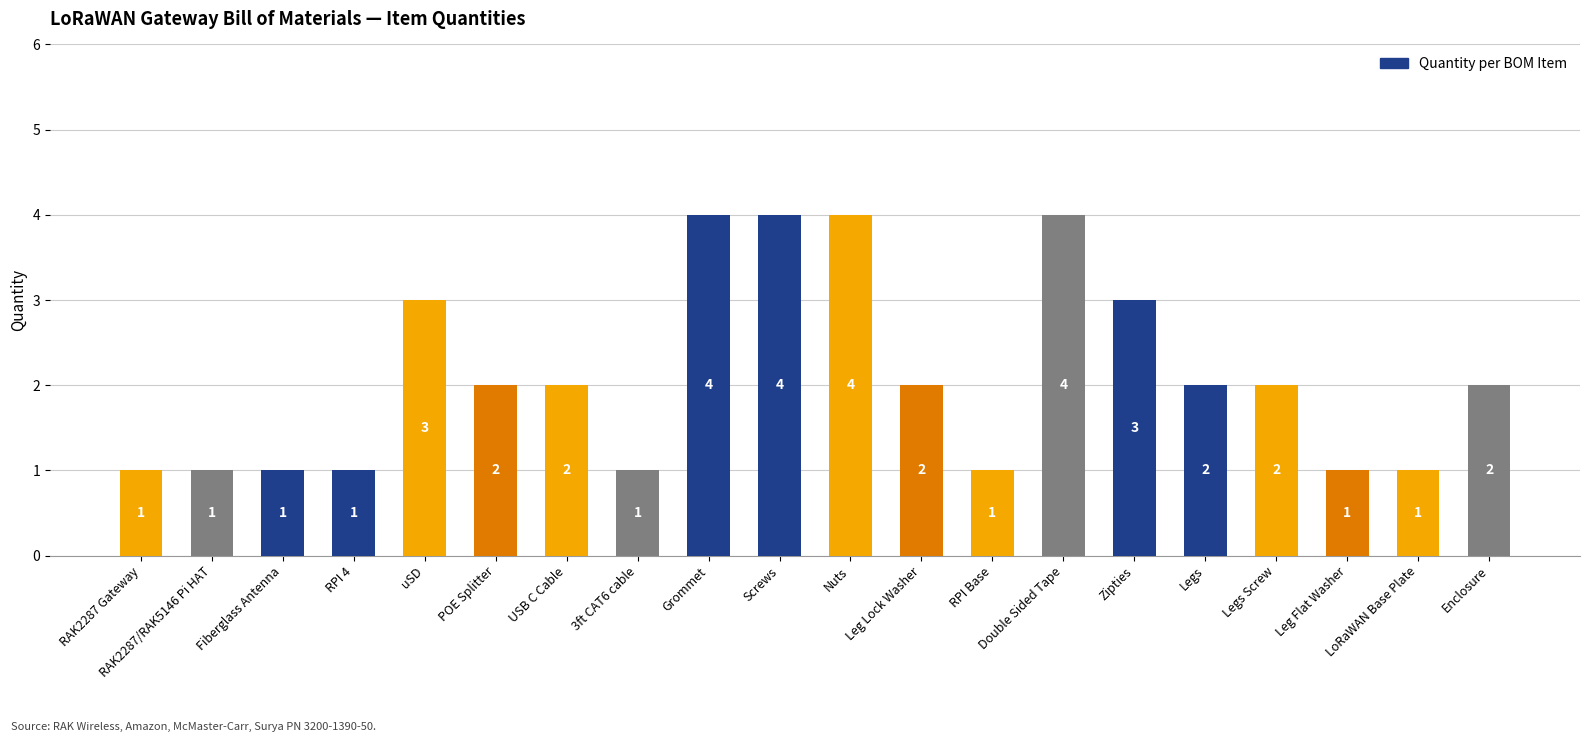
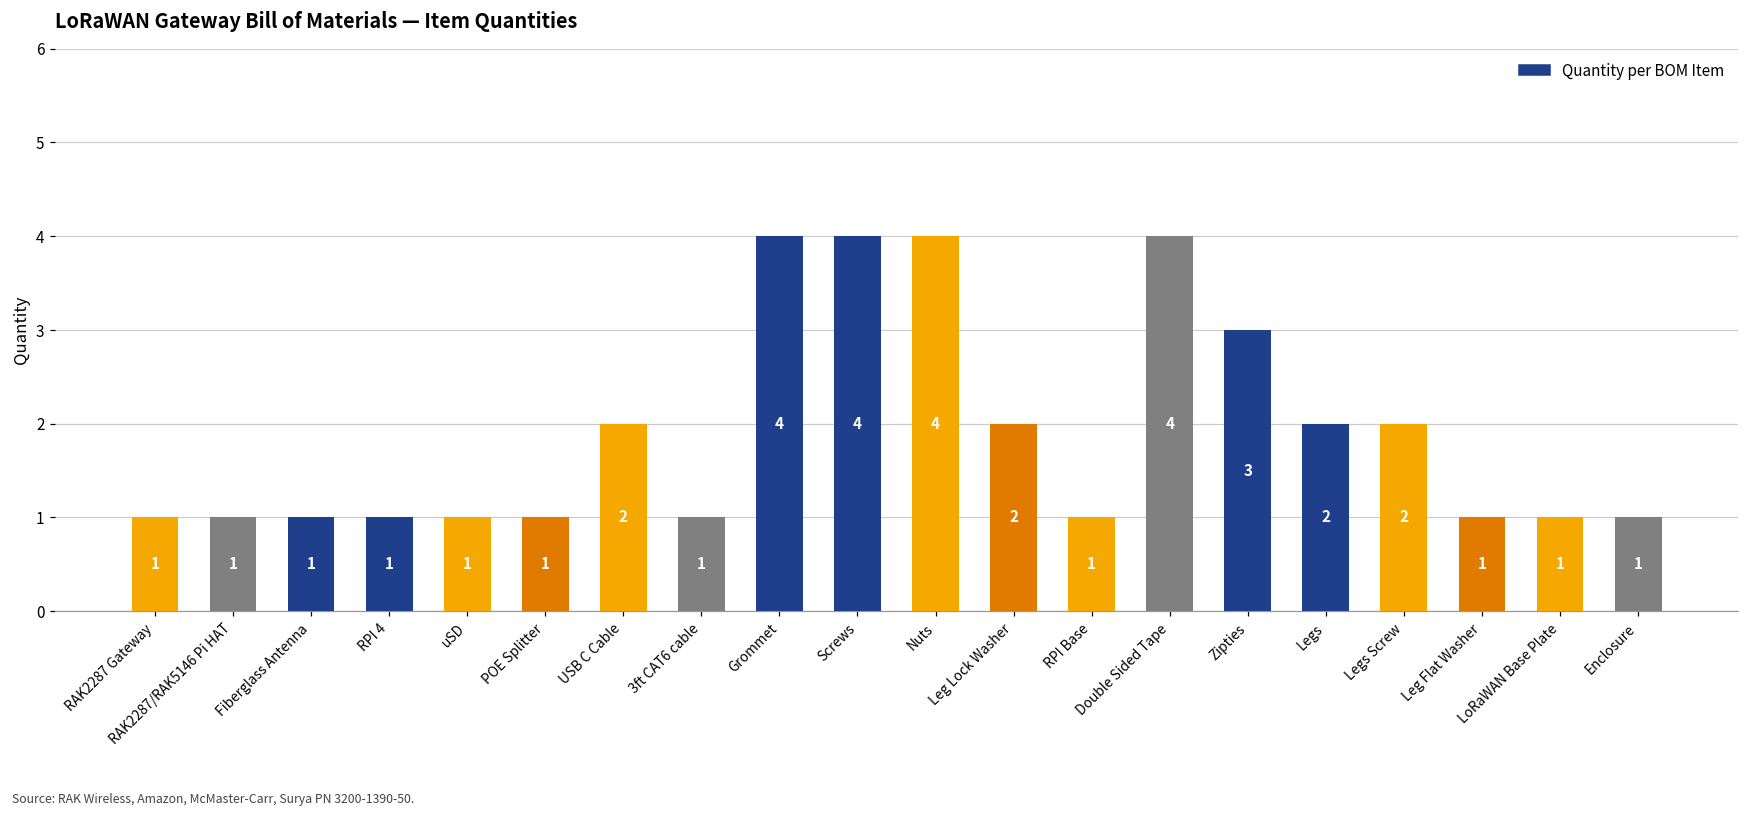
  {
    "RAK2287 Gateway": 1,
    "RAK2287/RAK5146 Pi HAT": 1,
    "Fiberglass Antenna": 1,
    "RPI 4": 1,
-   "uSD": 3,
-   "POE Splitter": 2,
+   "uSD": 1,
+   "POE Splitter": 1,
    "USB C Cable": 2,
    "3ft CAT6 cable": 1,
    "Grommet": 4,
    "Screws": 4,
    "Nuts": 4,
    "Leg Lock Washer": 2,
    "RPI Base": 1,
    "Double Sided Tape": 4,
    "Zipties": 3,
    "Legs": 2,
    "Legs Screw": 2,
    "Leg Flat Washer": 1,
    "LoRaWAN Base Plate": 1,
-   "Enclosure": 2
+   "Enclosure": 1
  }
